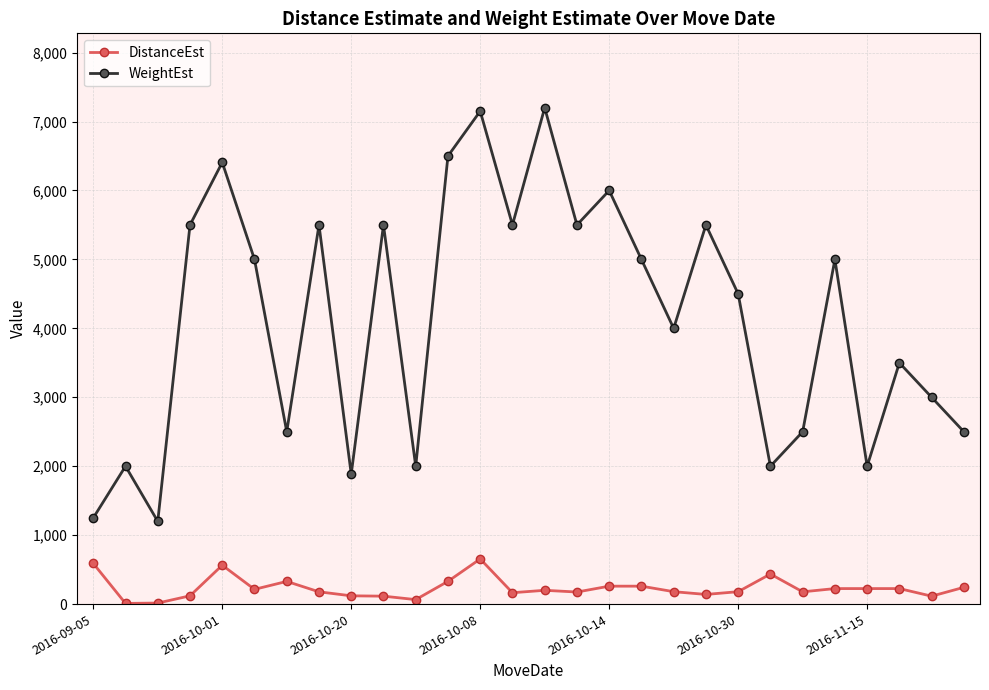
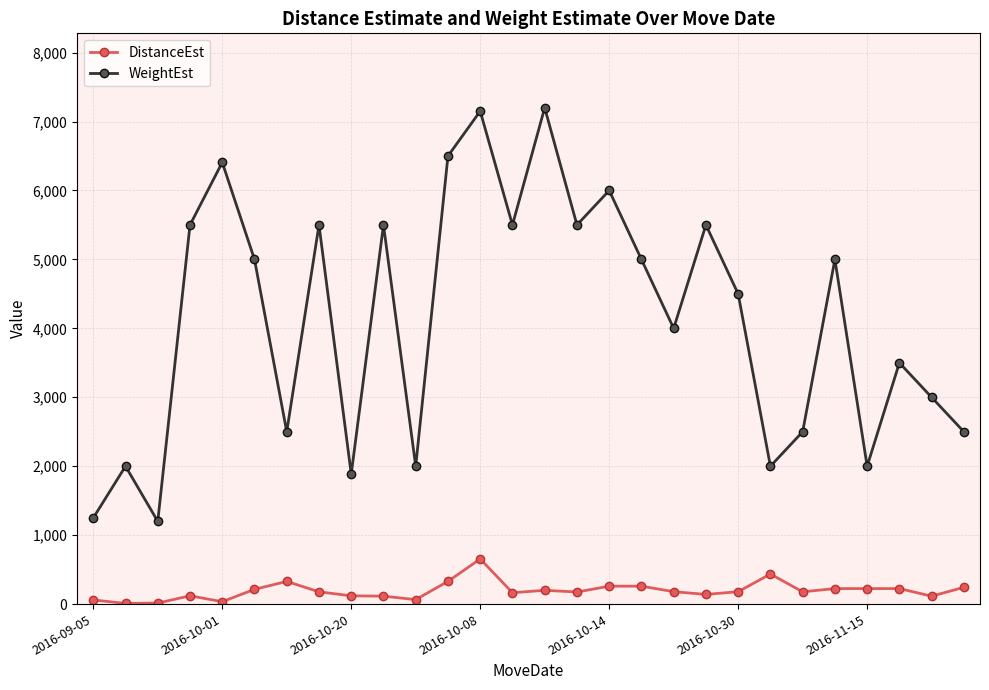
  {
    "DistanceEst": {
-     "2016-09-05": "600",
-     "2016-10-01": "600",
+     "2016-09-05": "100",
+     "2016-10-01": "0",
      "2016-10-20": "100",
      "2016-10-08": "700",
      "2016-10-14": "300",
      "2016-10-30": "200"
    },
    "WeightEst": {
      "2016-09-05": "1,300",
      "2016-10-01": "6,400",
      "2016-10-20": "1,900",
      "2016-10-08": "7,200",
      "2016-10-14": "6,000",
      "2016-10-30": "4,500"
    }
  }
